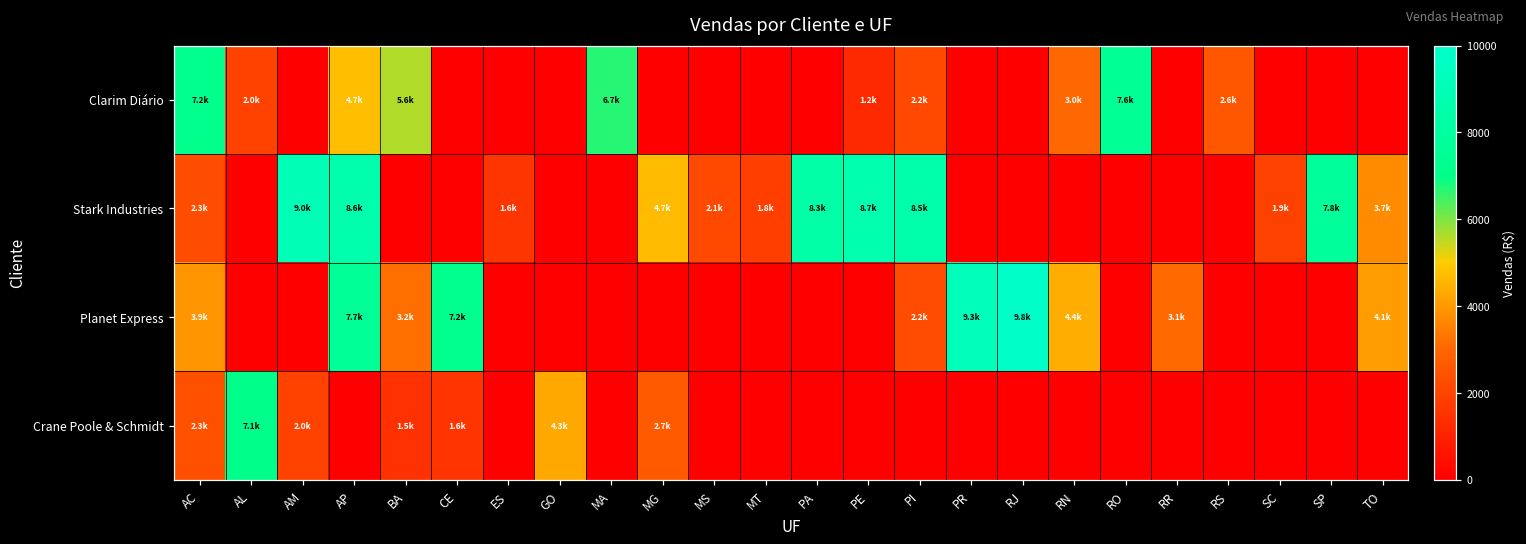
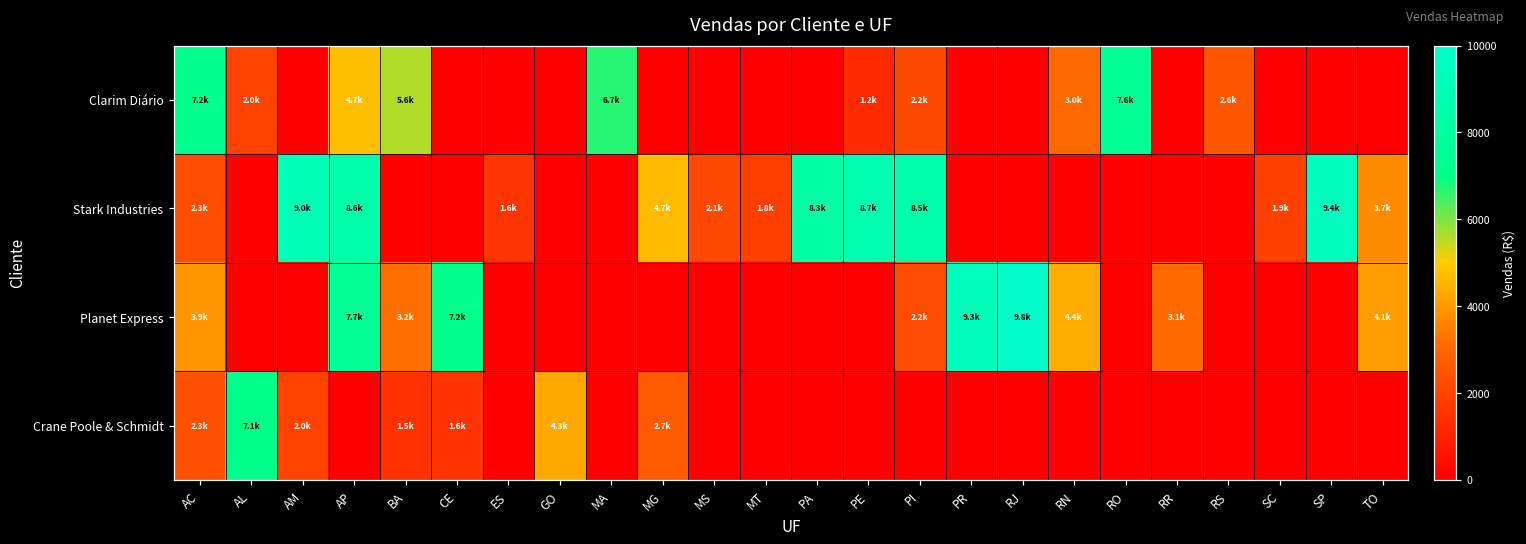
  {
    "Clarim Diário": {
      "AC": "7.2k",
      "AL": "2.0k",
      "AP": "4.7k",
      "BA": "5.6k",
      "MA": "6.7k",
      "PE": "1.2k",
      "PI": "2.2k",
      "RN": "3.0k",
      "RO": "7.6k",
      "RS": "2.6k"
    },
    "Stark Industries": {
      "AC": "2.3k",
      "AM": "9.0k",
      "AP": "8.6k",
      "ES": "1.6k",
      "MG": "4.7k",
      "MS": "2.1k",
      "MT": "1.8k",
      "PA": "8.3k",
      "PE": "8.7k",
      "PI": "8.5k",
      "SC": "1.9k",
-     "SP": "7.8k",
+     "SP": "9.4k",
      "TO": "3.7k"
    },
    "Planet Express": {
      "AC": "3.9k",
      "AP": "7.7k",
      "BA": "3.2k",
      "CE": "7.2k",
      "PI": "2.2k",
      "PR": "9.3k",
      "RJ": "9.8k",
      "RN": "4.4k",
      "RR": "3.1k",
      "TO": "4.1k"
    },
    "Crane Poole & Schmidt": {
      "AC": "2.3k",
      "AL": "7.1k",
      "AM": "2.0k",
      "BA": "1.5k",
      "CE": "1.6k",
      "GO": "4.3k",
      "MG": "2.7k"
    }
  }
